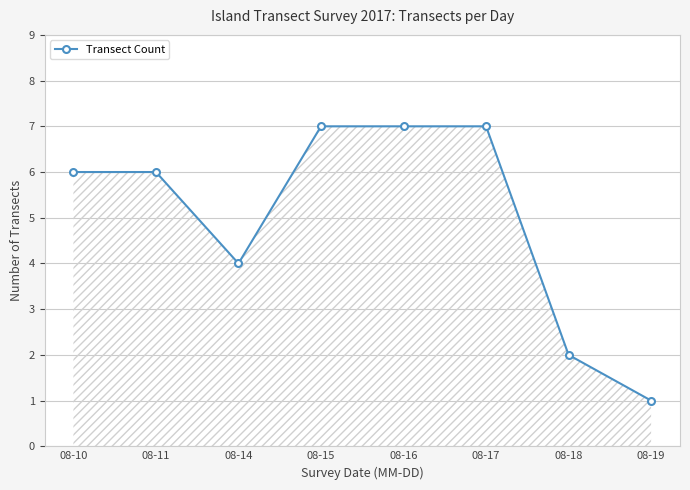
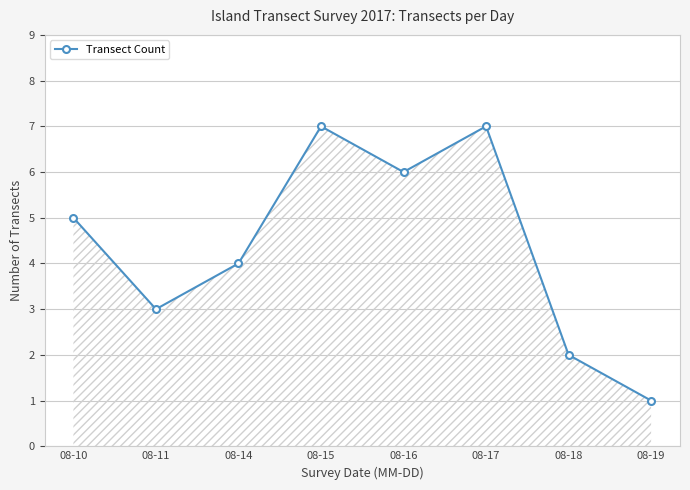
  {
-   "08-10": 6,
-   "08-11": 6,
+   "08-10": 5,
+   "08-11": 3,
    "08-14": 4,
    "08-15": 7,
-   "08-16": 7,
+   "08-16": 6,
    "08-17": 7,
    "08-18": 2,
    "08-19": 1
  }
